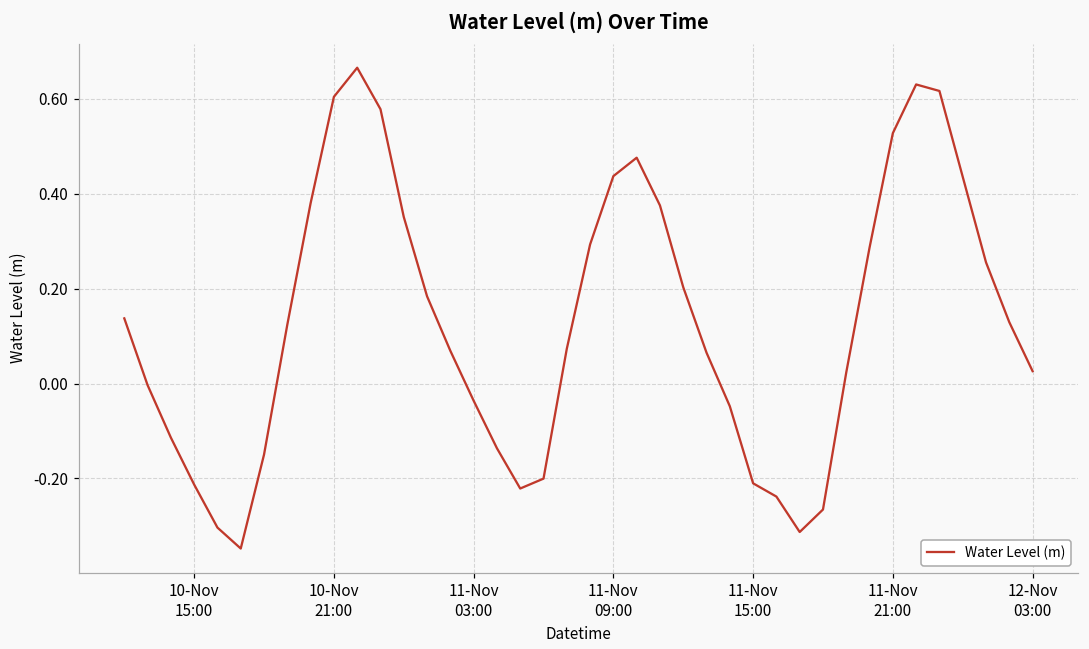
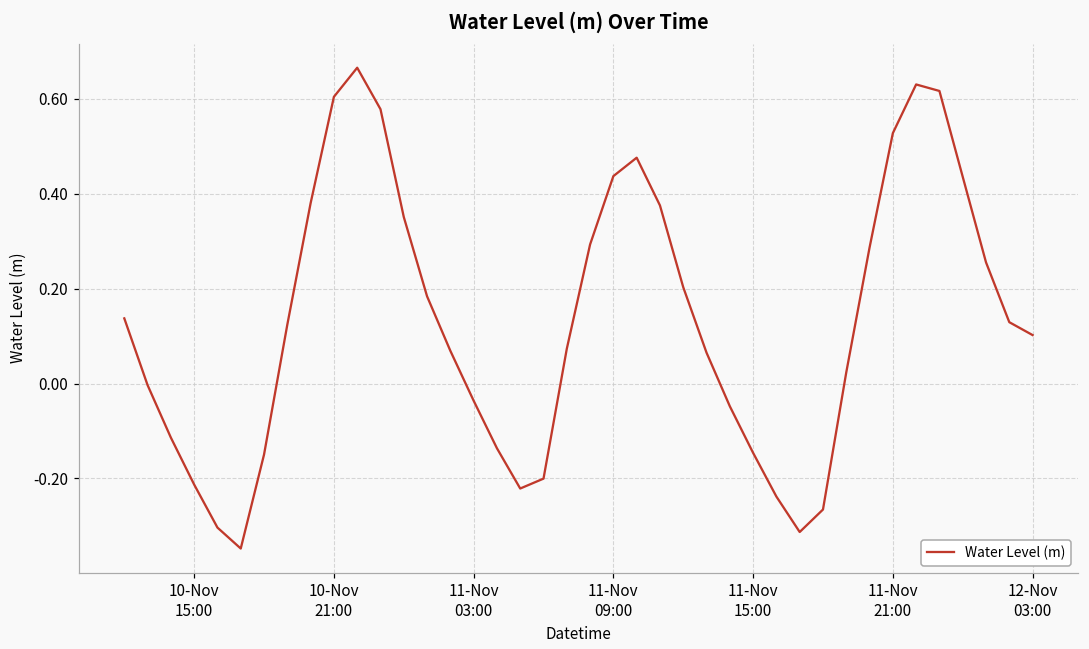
  {
    "10-Nov 15:00": -0.21,
    "10-Nov 21:00": 0.60,
    "11-Nov 03:00": -0.04,
    "11-Nov 09:00": 0.44,
-   "11-Nov 15:00": -0.21,
+   "11-Nov 15:00": -0.15,
    "11-Nov 21:00": 0.53,
-   "12-Nov 03:00": 0.03
+   "12-Nov 03:00": 0.10
  }
